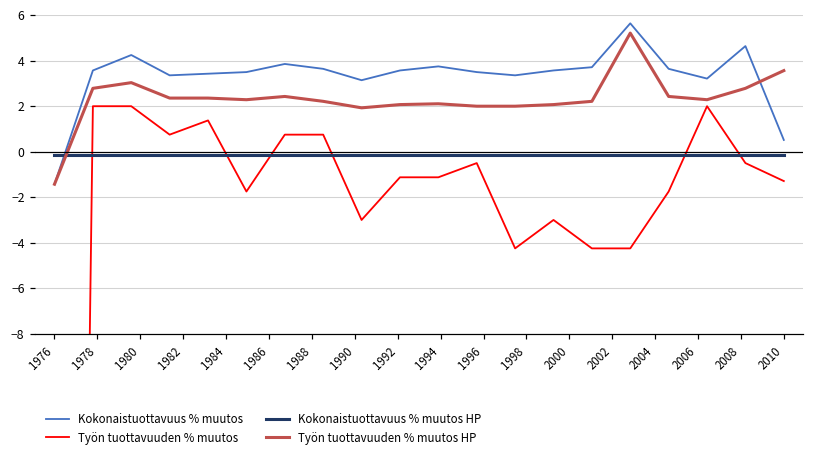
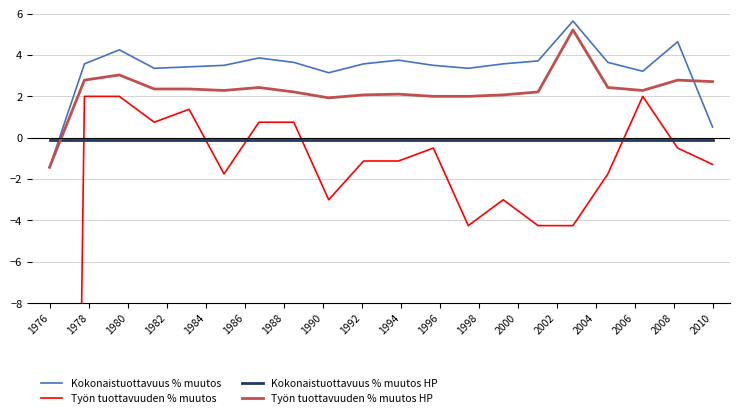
  {
    "Kokonaistuottavuus % muutos": {
      "2010": 0.5
    },
    "Työn tuottavuuden % muutos": {
      "2010": -1.3
    },
    "Kokonaistuottavuus % muutos HP": {
      "1976": -0.1,
      "2010": -0.1
    },
    "Työn tuottavuuden % muutos HP": {
-     "2010": 3.6
+     "2010": 2.7
    }
  }
